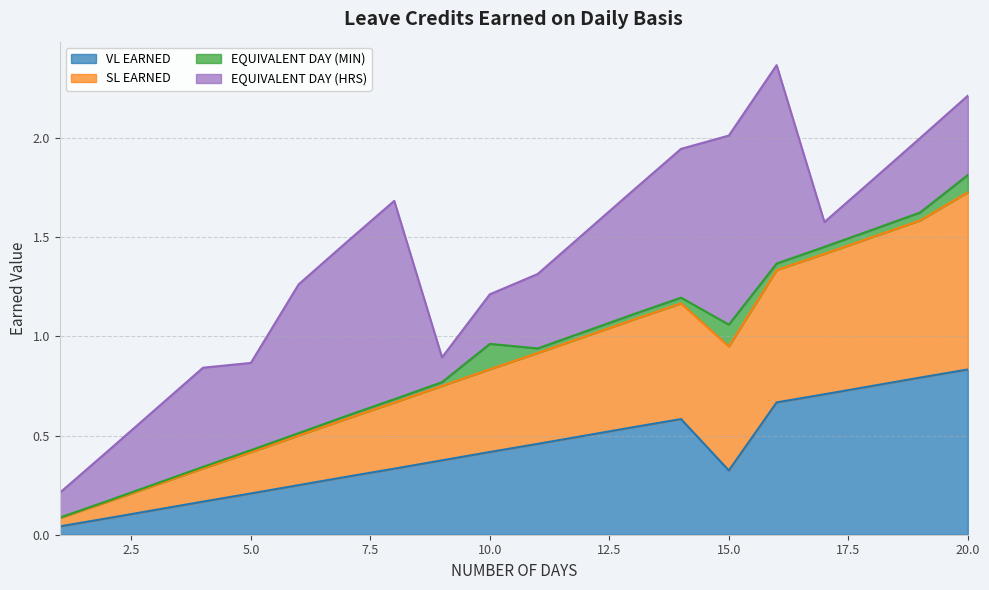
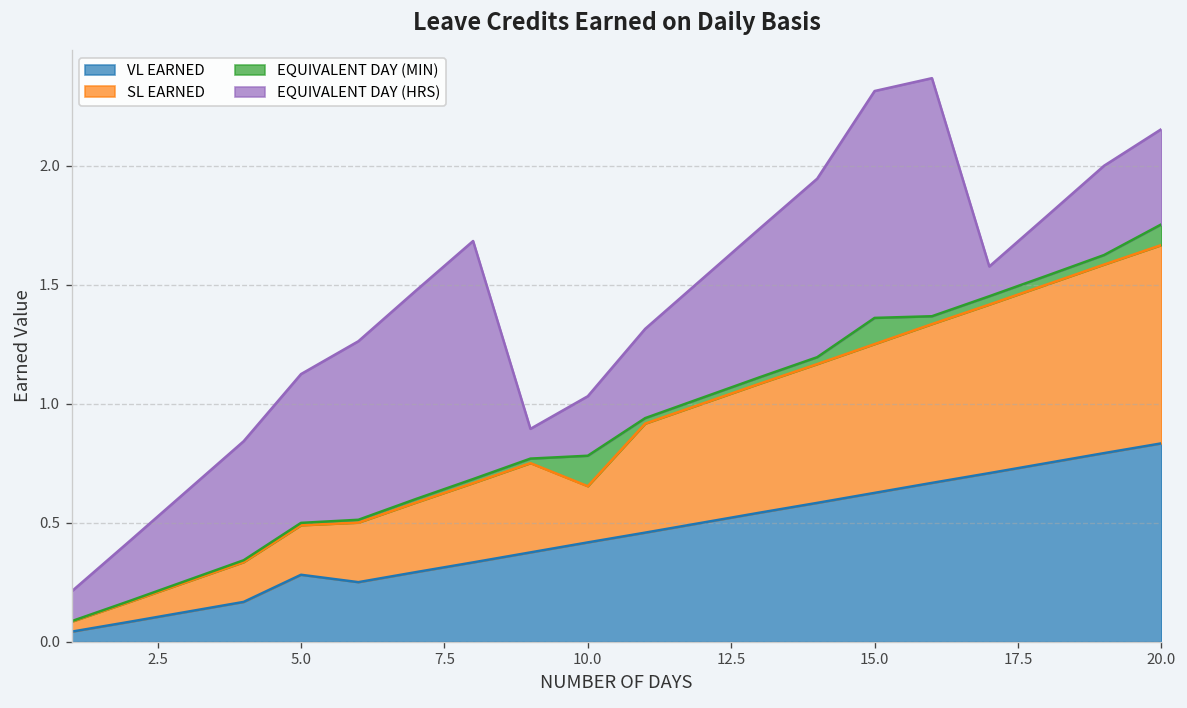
  {
    "VL EARNED": {
-     "5.0": 0.21,
+     "5.0": 0.28,
      "10.0": 0.42,
-     "15.0": 0.32,
+     "15.0": 0.63,
      "20.0": 0.83
    },
    "SL EARNED": {
-     "10.0": 0.42,
+     "10.0": 0.24,
      "15.0": 0.63,
-     "20.0": 0.89
+     "20.0": 0.83
    },
    "EQUIVALENT DAY (MIN)": {
      "10.0": 0.13,
      "15.0": 0.11,
      "20.0": 0.09
    },
    "EQUIVALENT DAY (HRS)": {
-     "5.0": 0.44,
+     "5.0": 0.63,
      "10.0": 0.25,
      "15.0": 0.95,
      "20.0": 0.40
    }
  }
